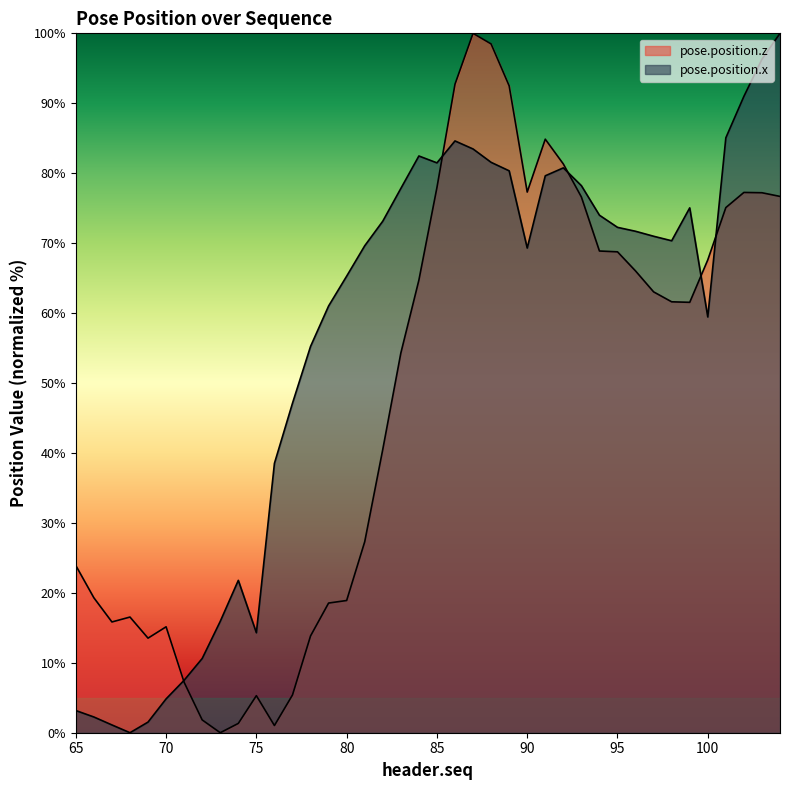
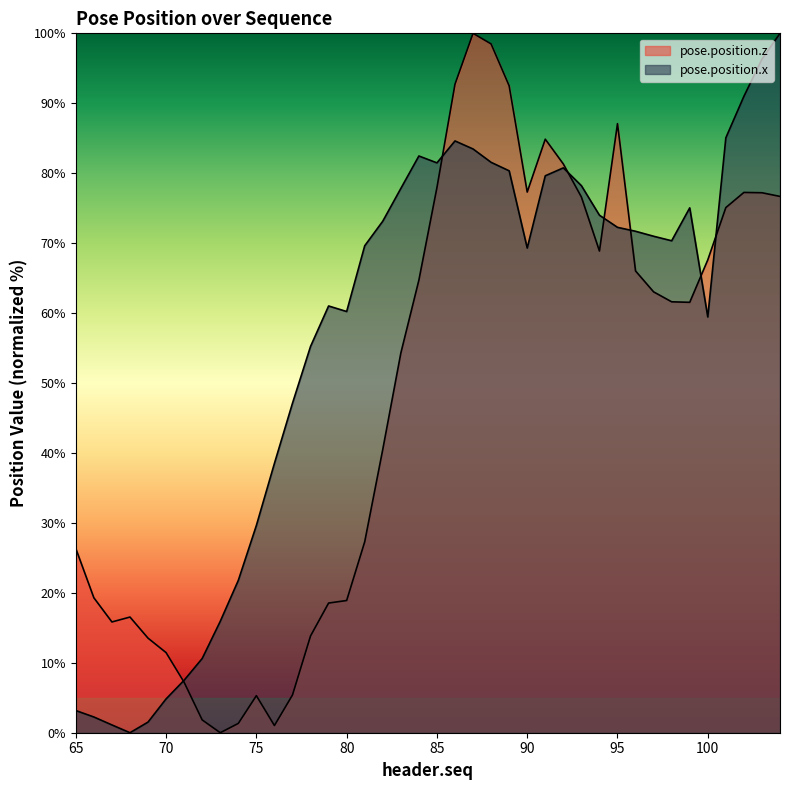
  {
    "pose.position.z": {
-     "65": "24%",
-     "70": "15%",
+     "65": "26%",
+     "70": "11%",
      "75": "5%",
      "80": "19%",
      "85": "78%",
      "90": "77%",
-     "95": "69%",
+     "95": "87%",
      "100": "68%"
    },
    "pose.position.x": {
      "65": "3%",
      "70": "5%",
-     "75": "14%",
-     "80": "65%",
+     "75": "30%",
+     "80": "60%",
      "85": "81%",
      "90": "69%",
      "95": "72%",
      "100": "59%"
    }
  }
